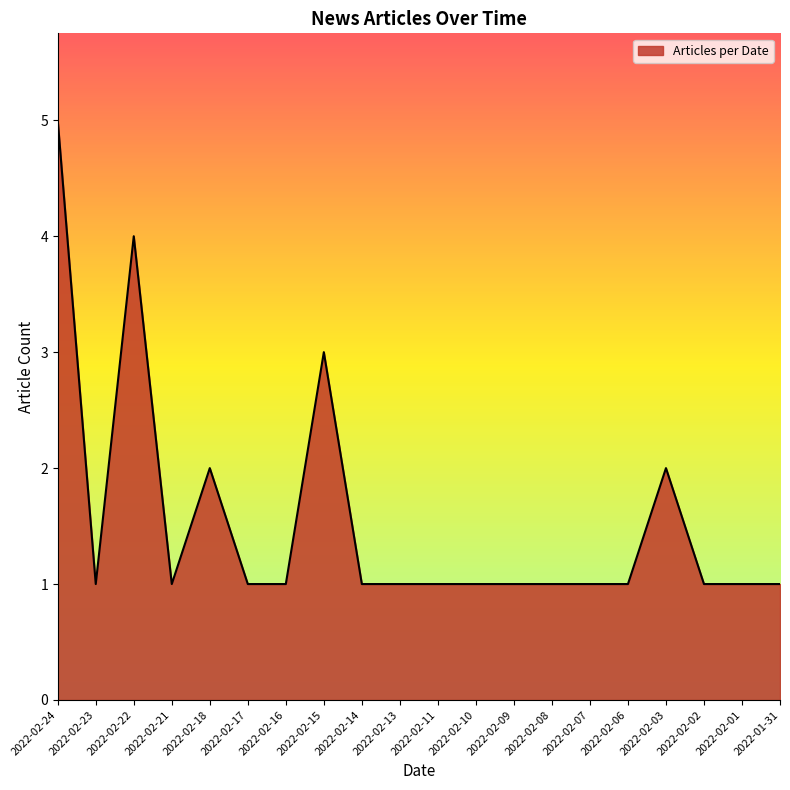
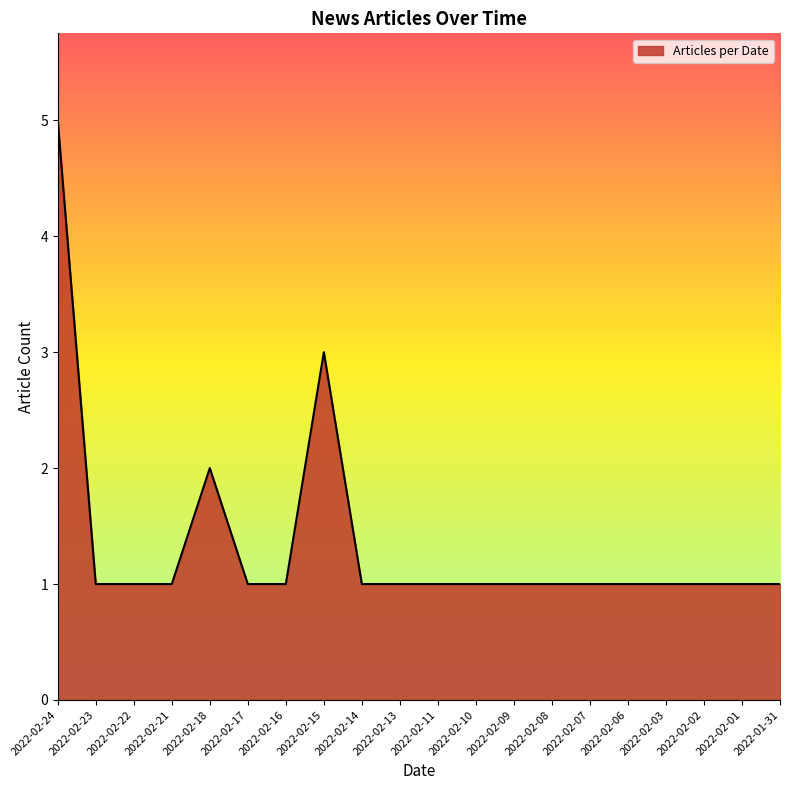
  {
    "2022-02-24": 5,
    "2022-02-23": 1,
-   "2022-02-22": 4,
+   "2022-02-22": 1,
    "2022-02-21": 1,
    "2022-02-18": 2,
    "2022-02-17": 1,
    "2022-02-16": 1,
    "2022-02-15": 3,
    "2022-02-14": 1,
    "2022-02-13": 1,
    "2022-02-11": 1,
    "2022-02-10": 1,
    "2022-02-09": 1,
    "2022-02-08": 1,
    "2022-02-07": 1,
    "2022-02-06": 1,
-   "2022-02-03": 2,
+   "2022-02-03": 1,
    "2022-02-02": 1,
    "2022-02-01": 1,
    "2022-01-31": 1
  }
